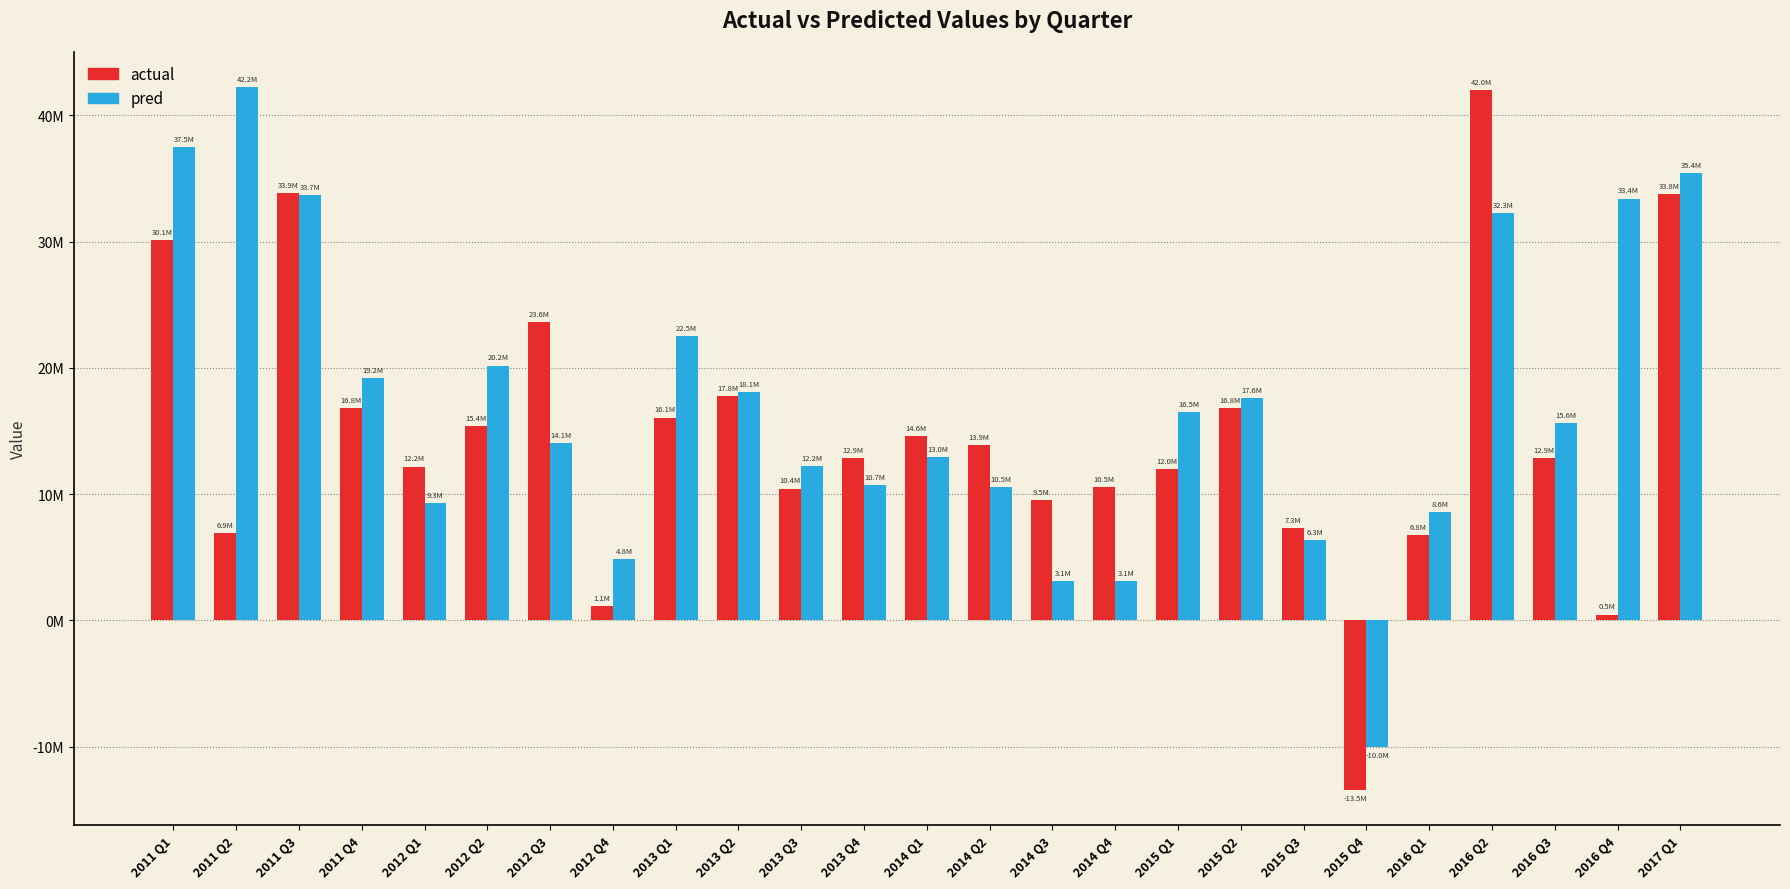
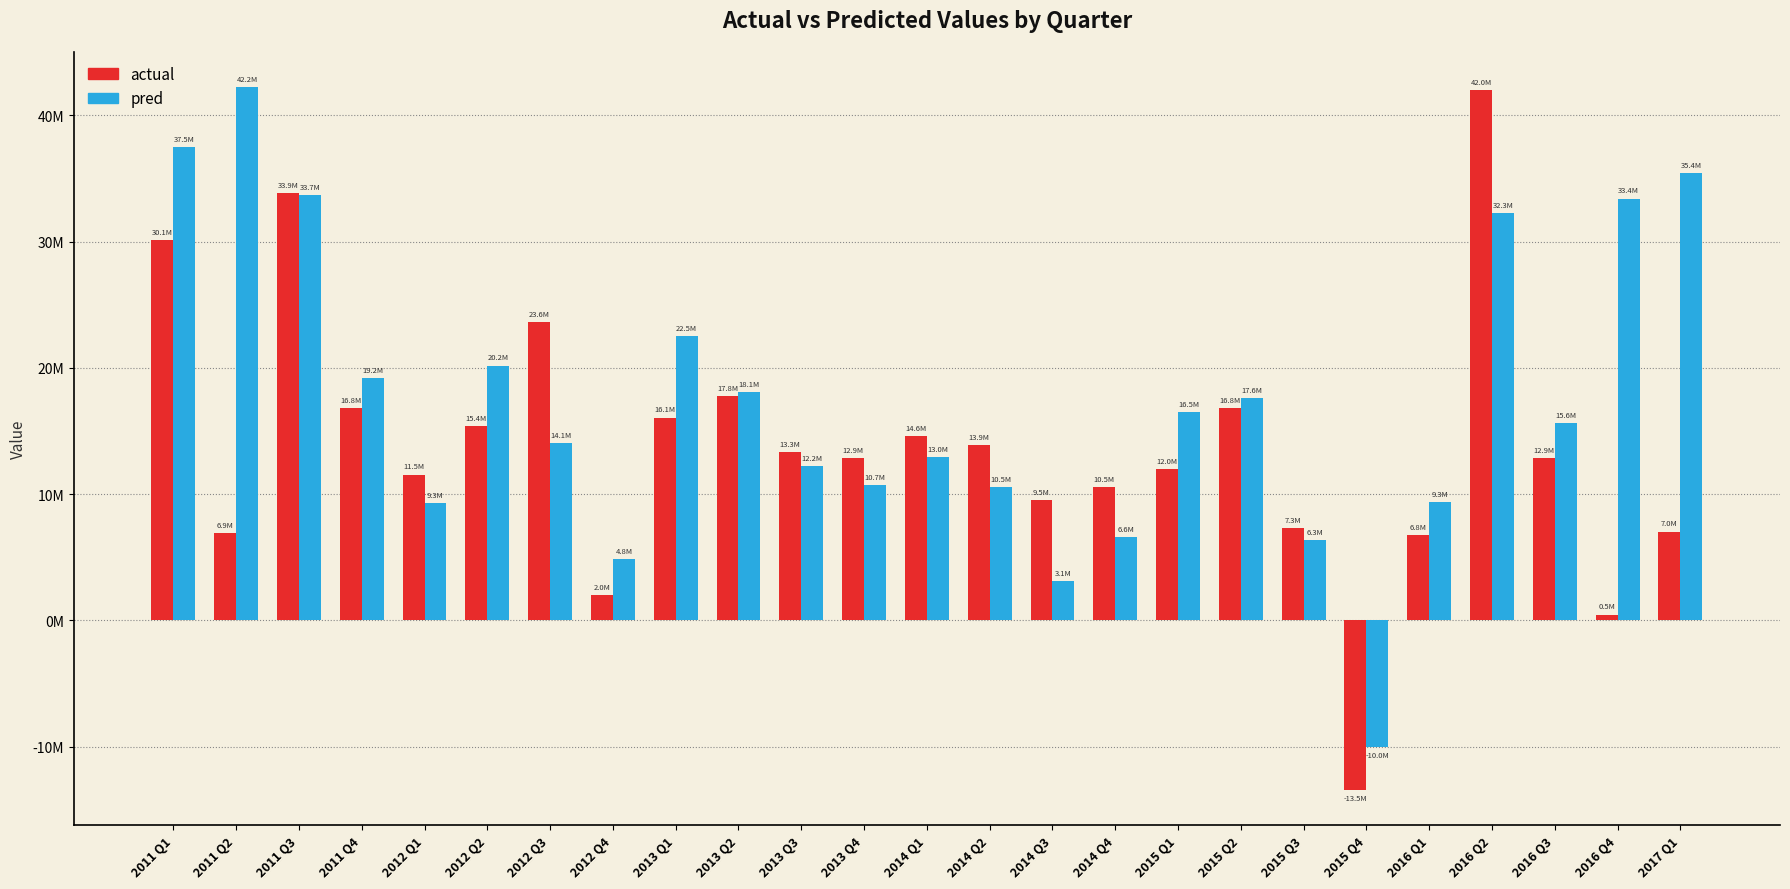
  {
    "actual": {
      "2011 Q1": "30.1M",
      "2011 Q2": "6.9M",
      "2011 Q3": "33.9M",
      "2011 Q4": "16.8M",
-     "2012 Q1": "12.2M",
+     "2012 Q1": "11.5M",
      "2012 Q2": "15.4M",
      "2012 Q3": "23.6M",
-     "2012 Q4": "1.1M",
+     "2012 Q4": "2.0M",
      "2013 Q1": "16.1M",
      "2013 Q2": "17.8M",
-     "2013 Q3": "10.4M",
+     "2013 Q3": "13.3M",
      "2013 Q4": "12.9M",
      "2014 Q1": "14.6M",
      "2014 Q2": "13.9M",
      "2014 Q3": "9.5M",
      "2014 Q4": "10.5M",
      "2015 Q1": "12.0M",
      "2015 Q2": "16.8M",
      "2015 Q3": "7.3M",
      "2015 Q4": "-13.5M",
      "2016 Q1": "6.8M",
      "2016 Q2": "42.0M",
      "2016 Q3": "12.9M",
      "2016 Q4": "0.5M",
-     "2017 Q1": "33.8M"
+     "2017 Q1": "7.0M"
    },
    "pred": {
      "2011 Q1": "37.5M",
      "2011 Q2": "42.2M",
      "2011 Q3": "33.7M",
      "2011 Q4": "19.2M",
      "2012 Q1": "9.3M",
      "2012 Q2": "20.2M",
      "2012 Q3": "14.1M",
      "2012 Q4": "4.8M",
      "2013 Q1": "22.5M",
      "2013 Q2": "18.1M",
      "2013 Q3": "12.2M",
      "2013 Q4": "10.7M",
      "2014 Q1": "13.0M",
      "2014 Q2": "10.5M",
      "2014 Q3": "3.1M",
-     "2014 Q4": "3.1M",
+     "2014 Q4": "6.6M",
      "2015 Q1": "16.5M",
      "2015 Q2": "17.6M",
      "2015 Q3": "6.3M",
      "2015 Q4": "-10.0M",
-     "2016 Q1": "8.6M",
+     "2016 Q1": "9.3M",
      "2016 Q2": "32.3M",
      "2016 Q3": "15.6M",
      "2016 Q4": "33.4M",
      "2017 Q1": "35.4M"
    }
  }
